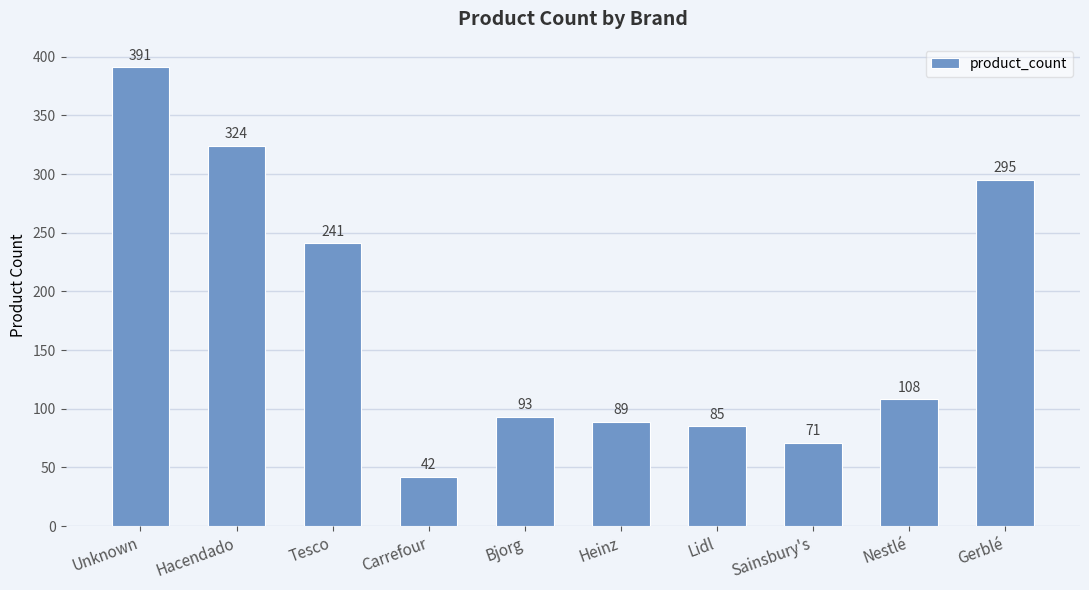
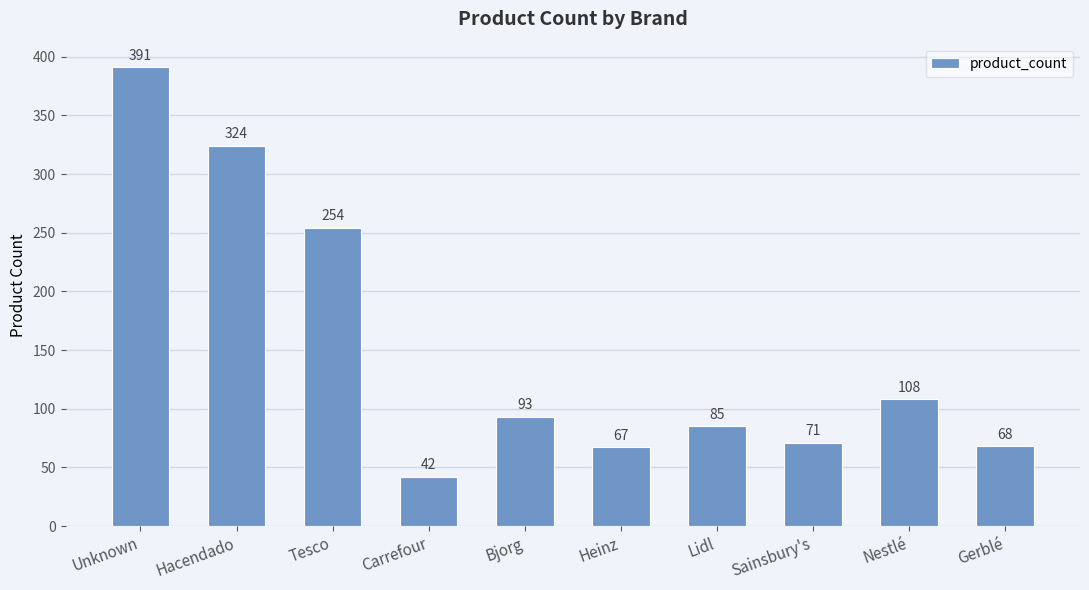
  {
    "Unknown": 391,
    "Hacendado": 324,
-   "Tesco": 241,
+   "Tesco": 254,
    "Carrefour": 42,
    "Bjorg": 93,
-   "Heinz": 89,
+   "Heinz": 67,
    "Lidl": 85,
    "Sainsbury's": 71,
    "Nestlé": 108,
-   "Gerblé": 295
+   "Gerblé": 68
  }
